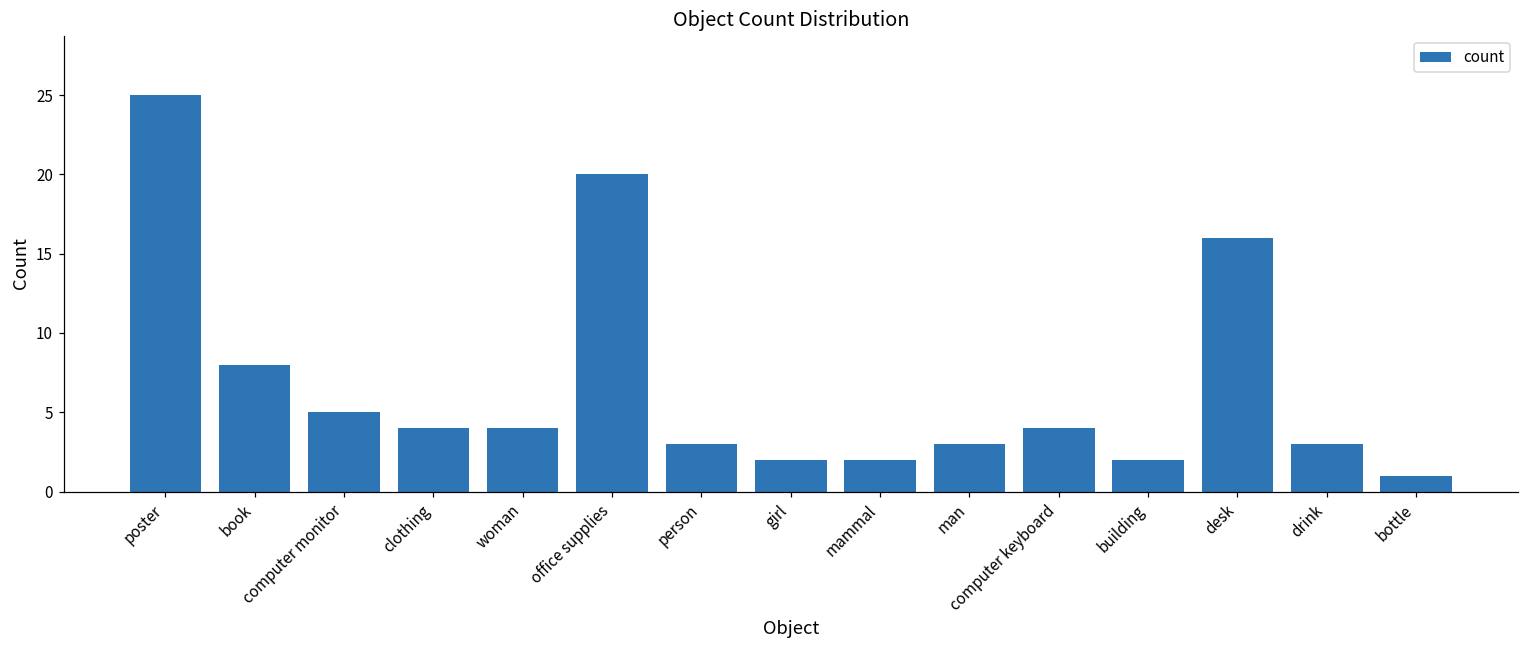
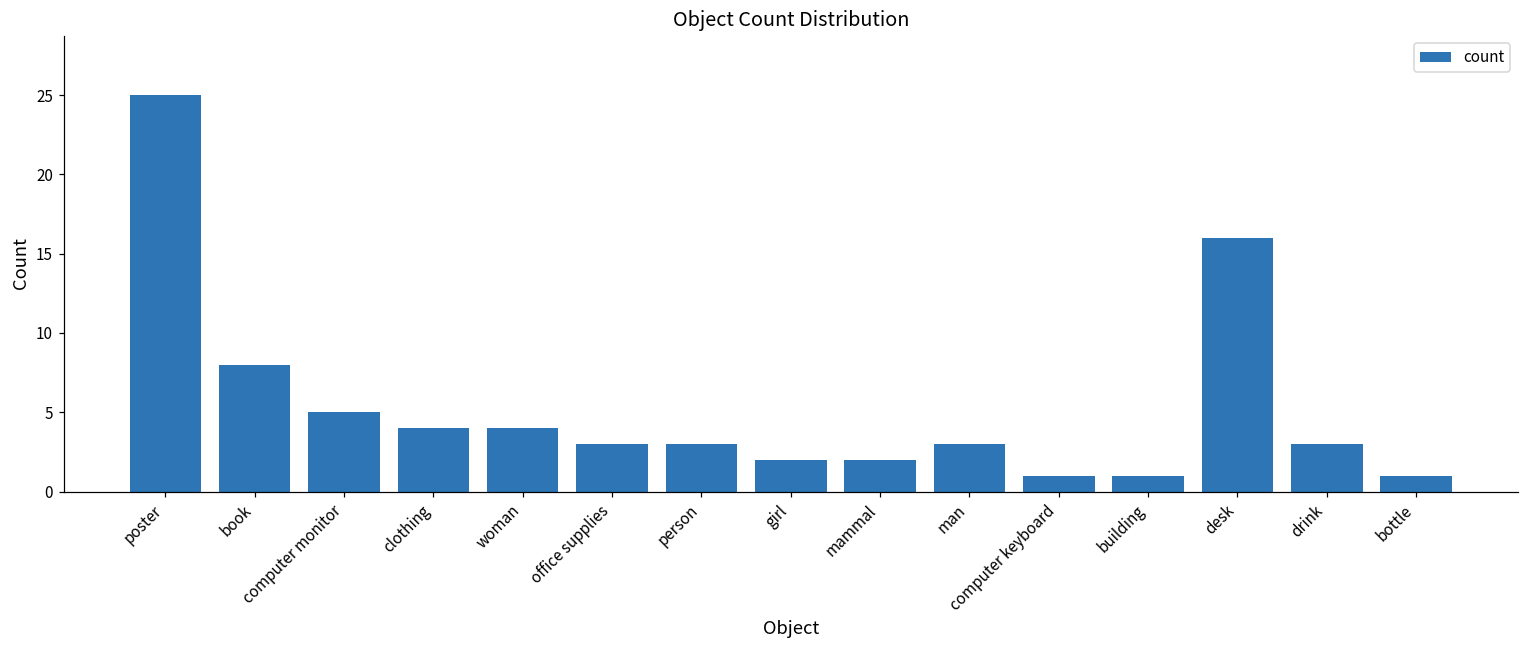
  {
    "poster": 25,
    "book": 8,
    "computer monitor": 5,
    "clothing": 4,
    "woman": 4,
-   "office supplies": 20,
+   "office supplies": 3,
    "person": 3,
    "girl": 2,
    "mammal": 2,
    "man": 3,
-   "computer keyboard": 4,
-   "building": 2,
+   "computer keyboard": 1,
+   "building": 1,
    "desk": 16,
    "drink": 3,
    "bottle": 1
  }
